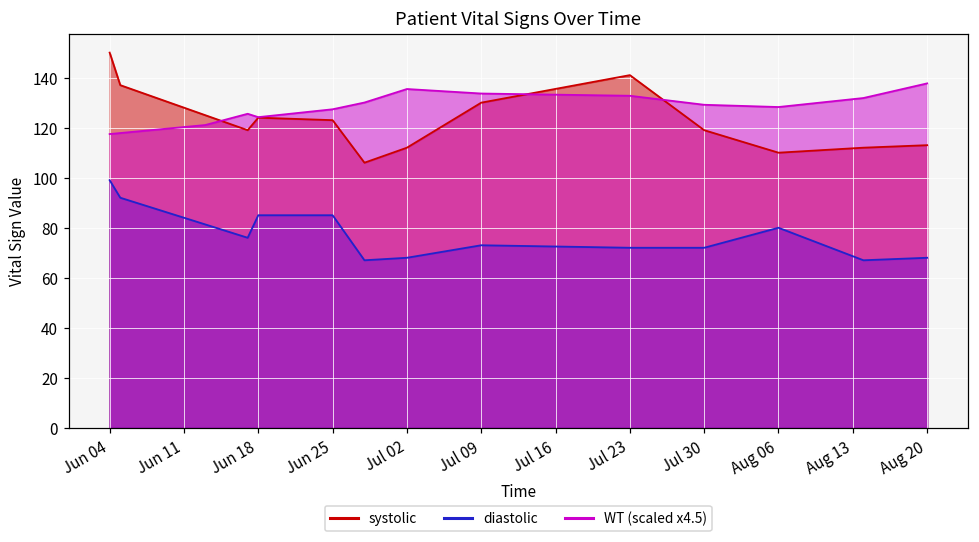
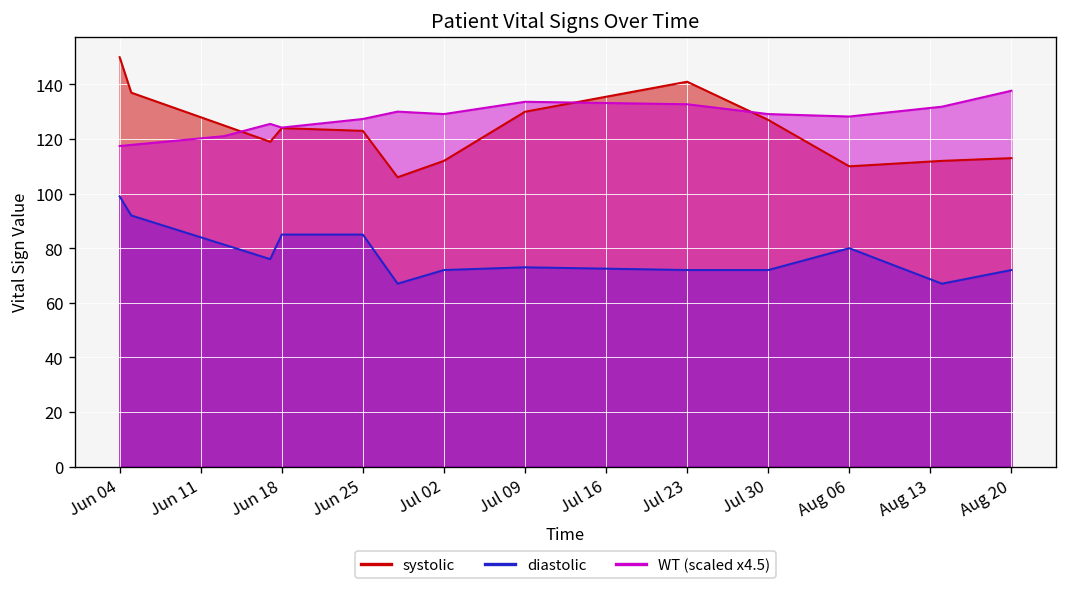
  {
    "systolic": {
      "Jun 04": 150,
      "Jun 25": 123,
      "Jul 02": 112,
      "Jul 09": 130,
      "Jul 23": 141,
-     "Jul 30": 119,
+     "Jul 30": 127,
      "Aug 06": 110,
      "Aug 20": 113
    },
    "diastolic": {
      "Jun 04": 99,
      "Jun 18": 85,
      "Jun 25": 85,
-     "Jul 02": 68,
+     "Jul 02": 72,
      "Jul 09": 73,
      "Jul 23": 72,
      "Jul 30": 72,
      "Aug 06": 80,
-     "Aug 20": 68
+     "Aug 20": 72
    },
    "WT (scaled x4.5)": {
      "Jun 04": 117,
      "Jun 25": 127,
-     "Jul 02": 135,
+     "Jul 02": 129,
      "Jul 09": 134,
      "Jul 23": 133,
      "Jul 30": 129,
      "Aug 06": 128,
      "Aug 20": 138
    }
  }
